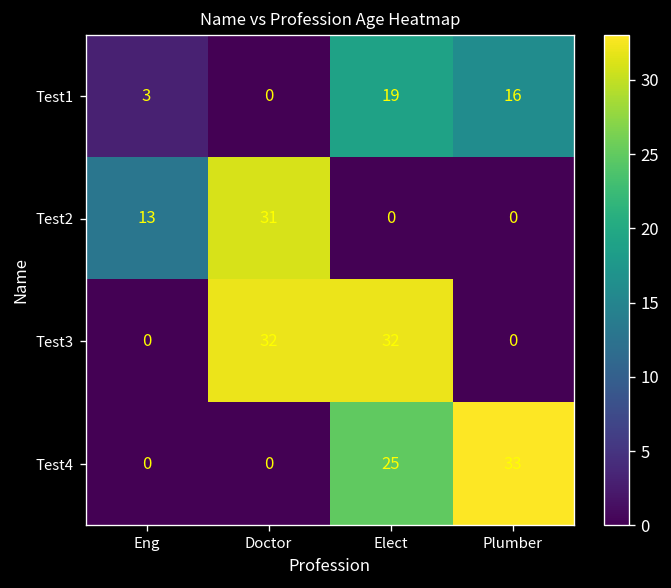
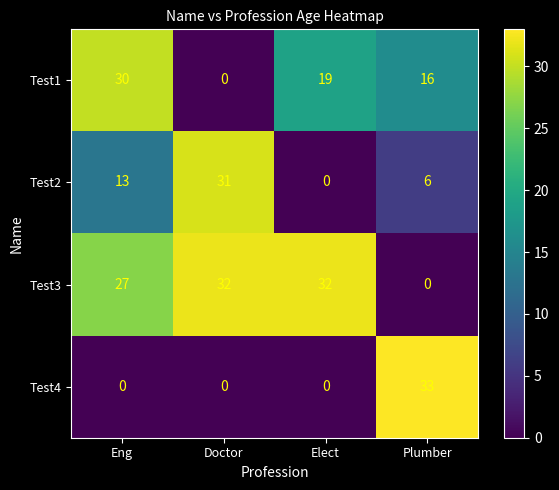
  {
    "Test1": {
-     "Eng": 3,
+     "Eng": 30,
      "Doctor": 0,
      "Elect": 19,
      "Plumber": 16
    },
    "Test2": {
      "Eng": 13,
      "Elect": 0,
-     "Plumber": 0
+     "Plumber": 6
    },
    "Test3": {
-     "Eng": 0,
+     "Eng": 27,
      "Plumber": 0
    },
    "Test4": {
      "Eng": 0,
      "Doctor": 0,
-     "Elect": 25
+     "Elect": 0
    }
  }
